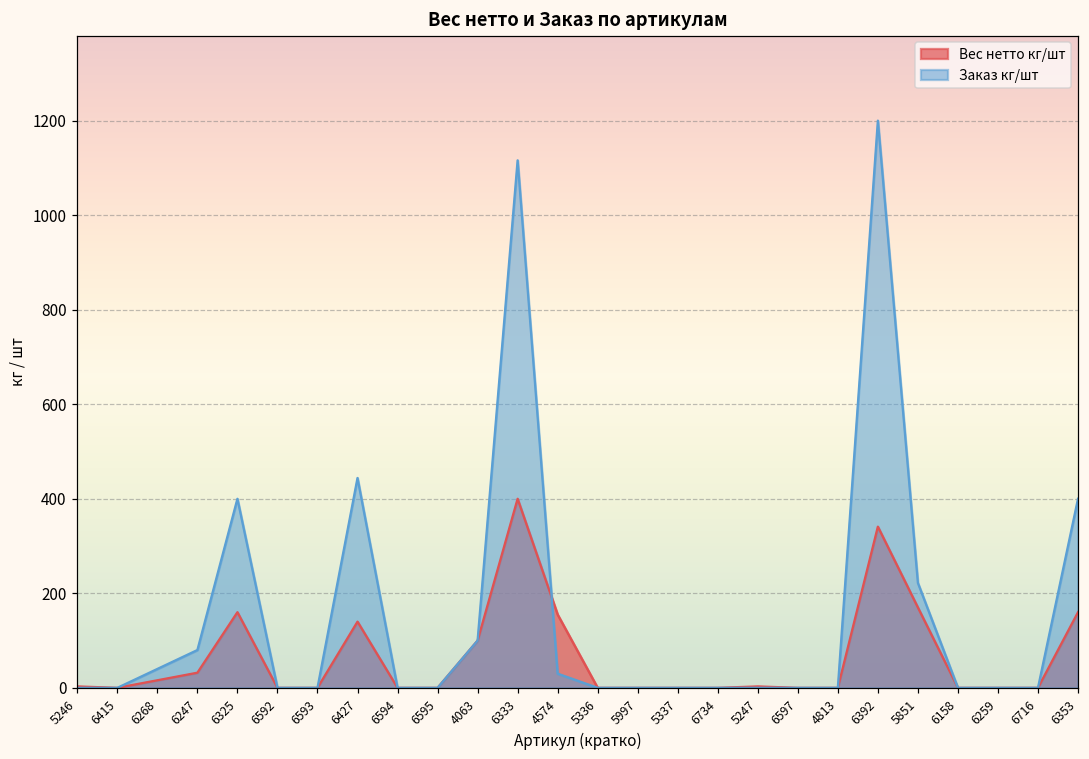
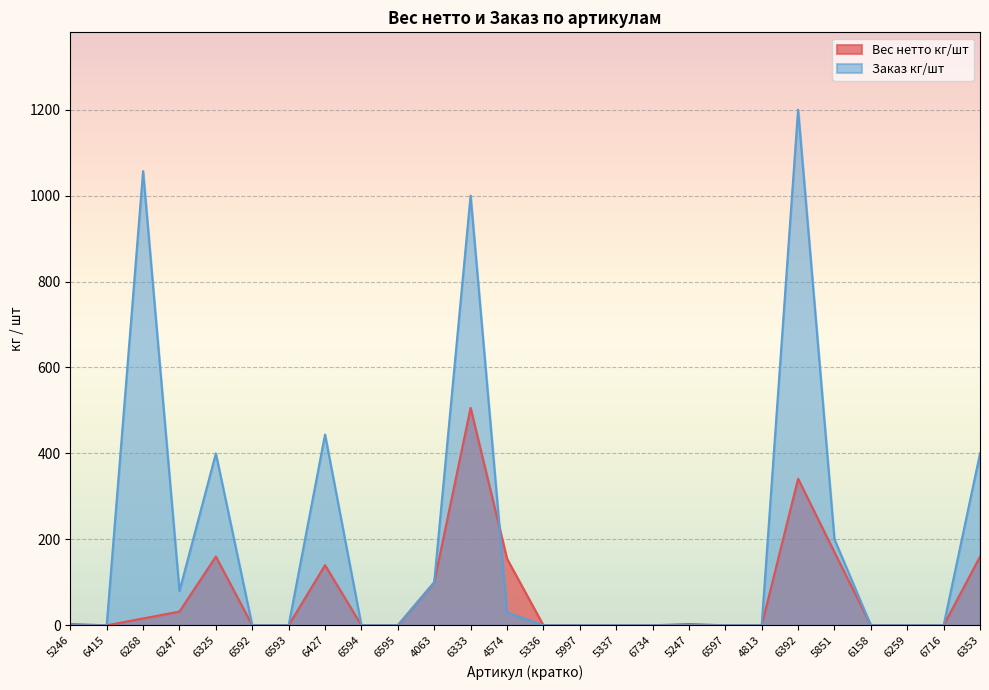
  {
    "Вес нетто кг/шт": {
      "6268": 20,
      "6247": 30,
      "6325": 160,
      "6427": 140,
-     "6333": 400,
+     "6333": 510,
      "4574": 160,
      "6392": 340,
      "5851": 170,
      "6353": 160
    },
    "Заказ кг/шт": {
-     "6268": 40,
+     "6268": 1060,
      "6247": 80,
      "6325": 400,
      "6427": 440,
-     "6333": 1120,
+     "6333": 1000,
      "4574": 30,
      "6392": 1200,
-     "5851": 220,
+     "5851": 200,
      "6353": 400
    }
  }
